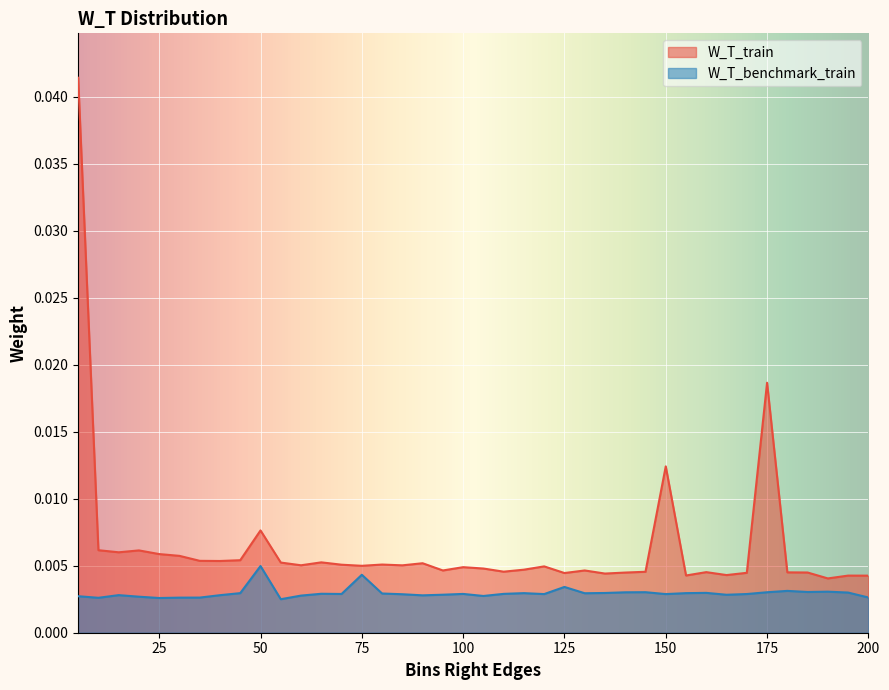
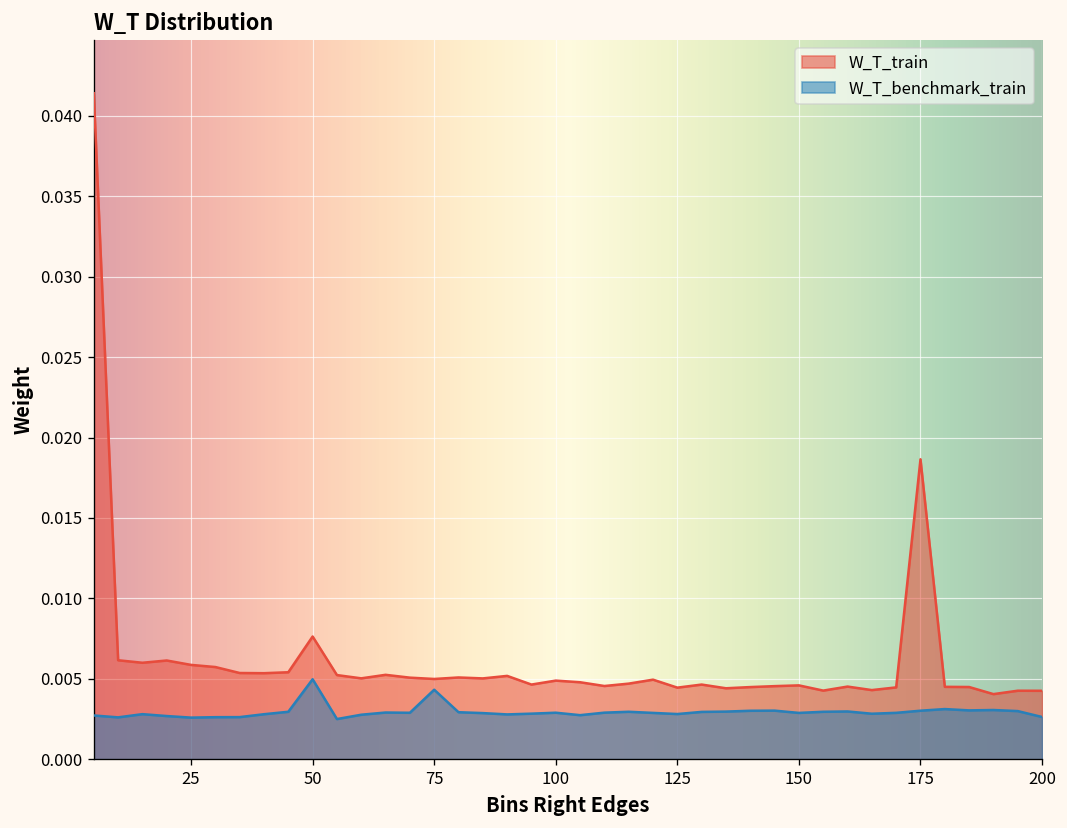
  {
    "W_T_train": {
      "25": 0.0059,
      "50": 0.0076,
      "75": 0.0050,
      "100": 0.0049,
      "125": 0.0045,
-     "150": 0.0124,
+     "150": 0.0046,
      "175": 0.0186,
      "200": 0.0043
    },
    "W_T_benchmark_train": {
      "25": 0.0026,
      "50": 0.0050,
      "75": 0.0043,
      "100": 0.0029,
-     "125": 0.0034,
+     "125": 0.0028,
      "150": 0.0029,
      "175": 0.0030,
      "200": 0.0026
    }
  }
